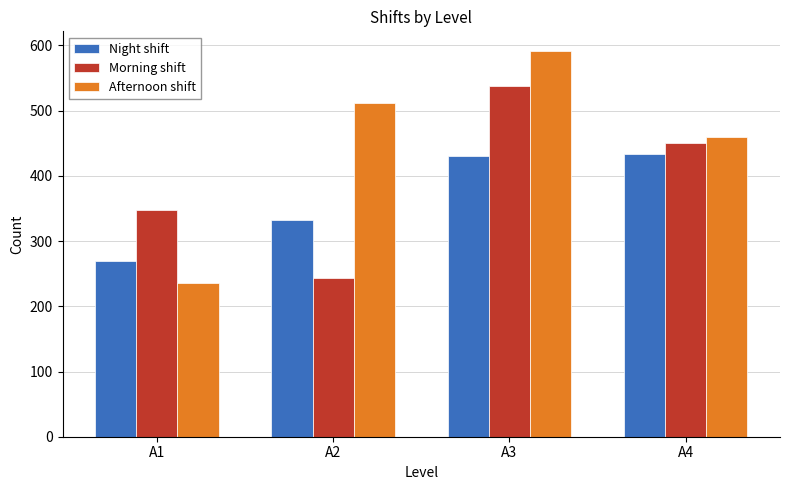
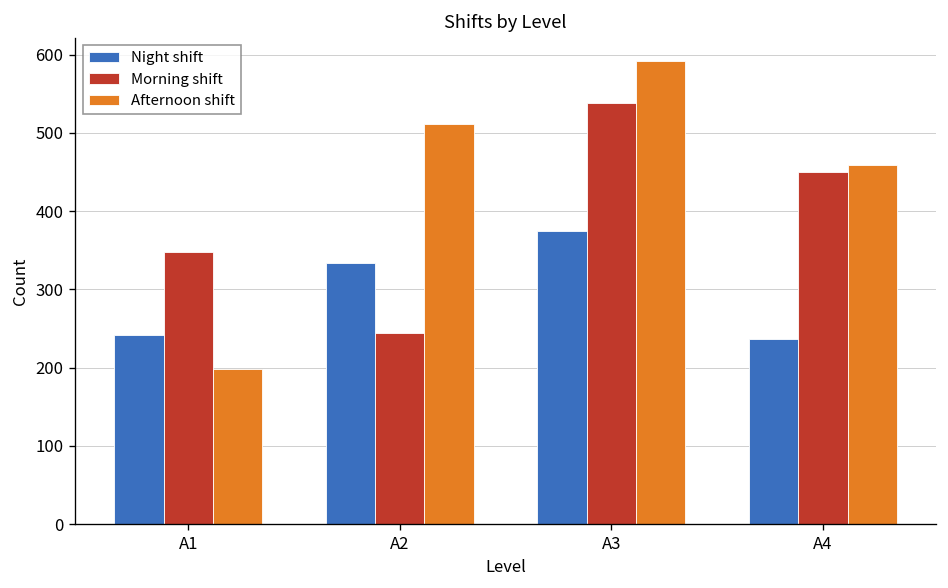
  {
    "Night shift": {
-     "A1": 270,
+     "A1": 240,
      "A2": 330,
-     "A3": 430,
-     "A4": 430
+     "A3": 380,
+     "A4": 240
    },
    "Morning shift": {
      "A1": 350,
      "A2": 240,
      "A3": 540,
      "A4": 450
    },
    "Afternoon shift": {
-     "A1": 240,
+     "A1": 200,
      "A2": 510,
      "A3": 590,
      "A4": 460
    }
  }
